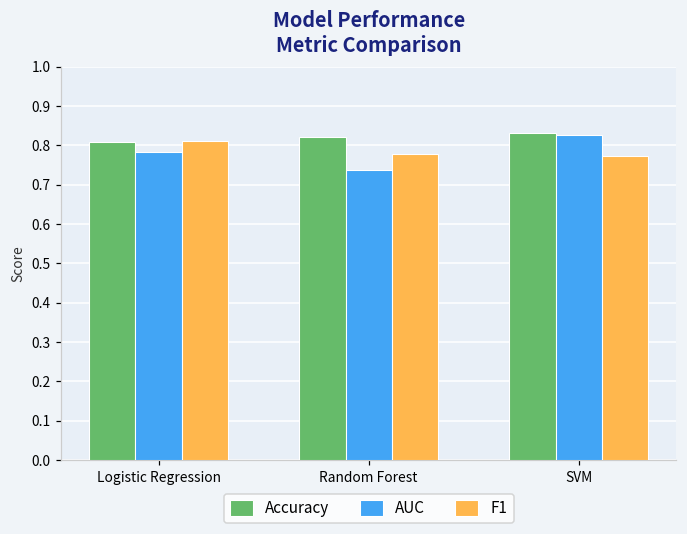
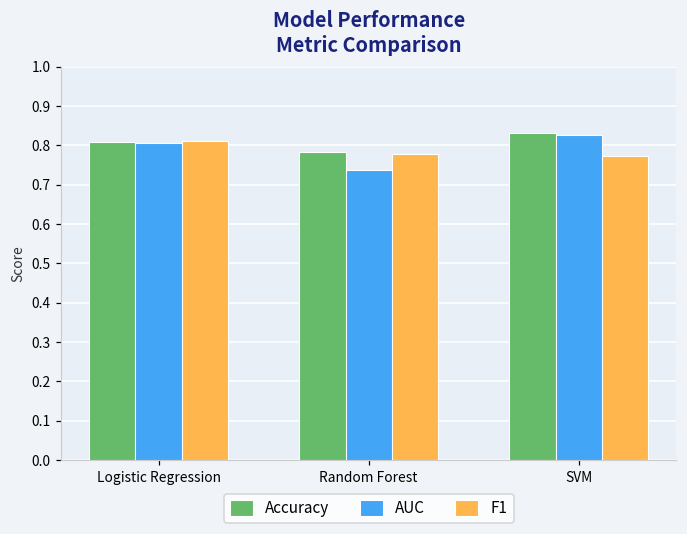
  {
    "Accuracy": {
      "Logistic Regression": 0.81,
-     "Random Forest": 0.82,
+     "Random Forest": 0.78,
      "SVM": 0.83
    },
    "AUC": {
-     "Logistic Regression": 0.78,
+     "Logistic Regression": 0.81,
      "Random Forest": 0.74,
      "SVM": 0.83
    },
    "F1": {
      "Logistic Regression": 0.81,
      "Random Forest": 0.78,
      "SVM": 0.77
    }
  }
